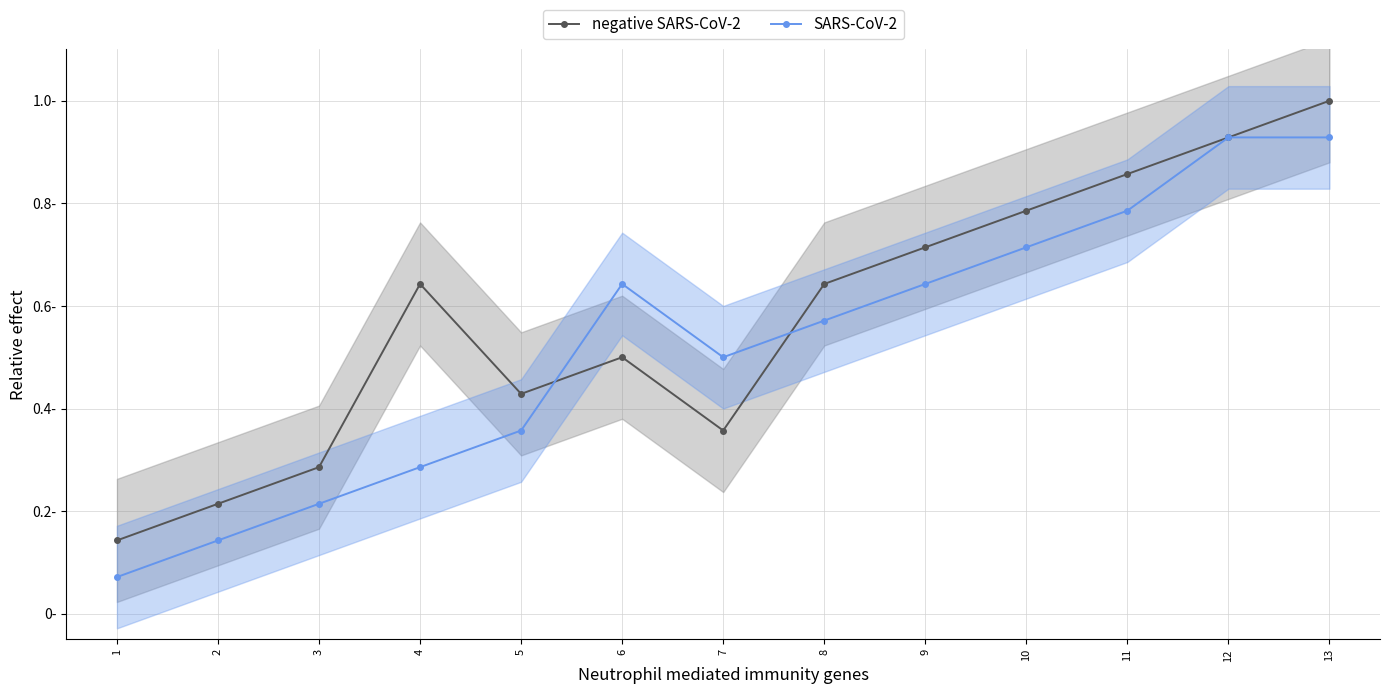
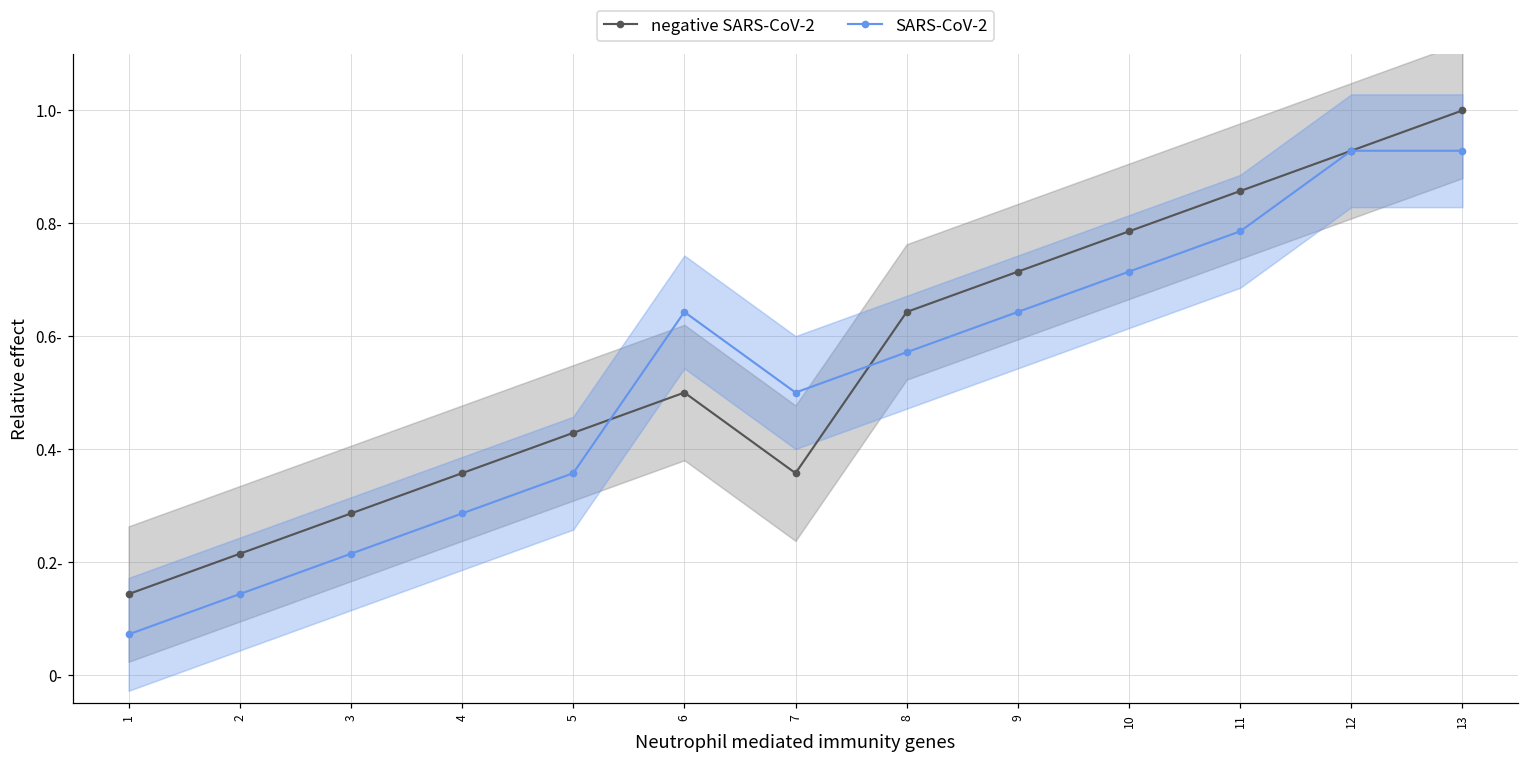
  {
    "negative SARS-CoV-2": {
      "1": "0.14-",
      "2": "0.21-",
      "3": "0.29-",
-     "4": "0.64-",
+     "4": "0.36-",
      "5": "0.43-",
      "6": "0.50-",
      "7": "0.36-",
      "8": "0.64-",
      "9": "0.71-",
      "10": "0.79-",
      "11": "0.86-",
      "13": "1.00-"
    }
  }
